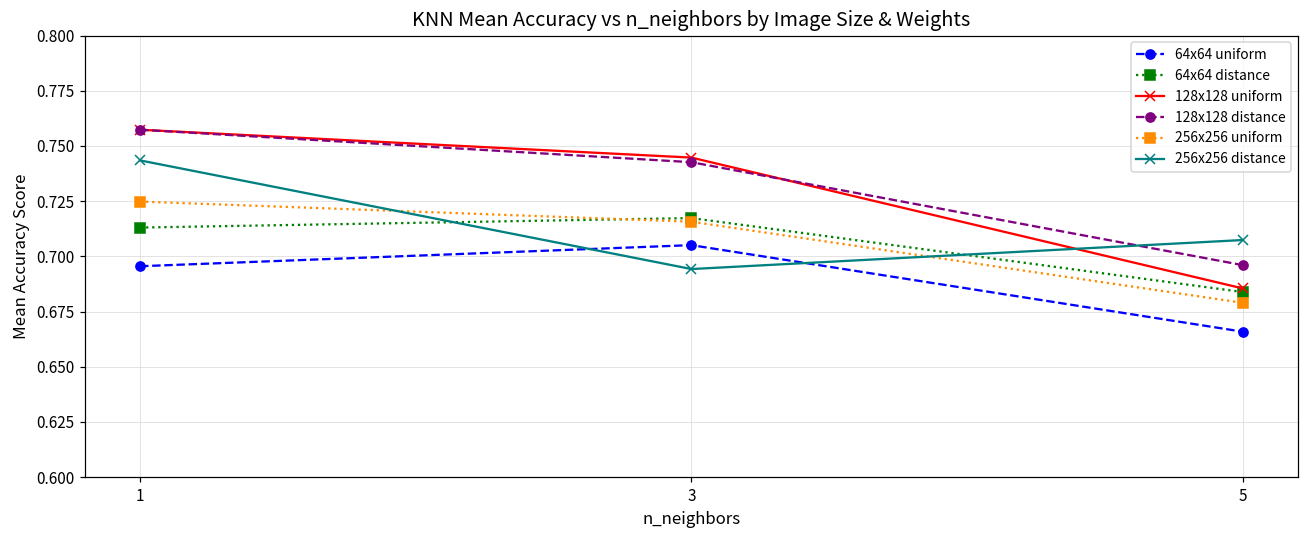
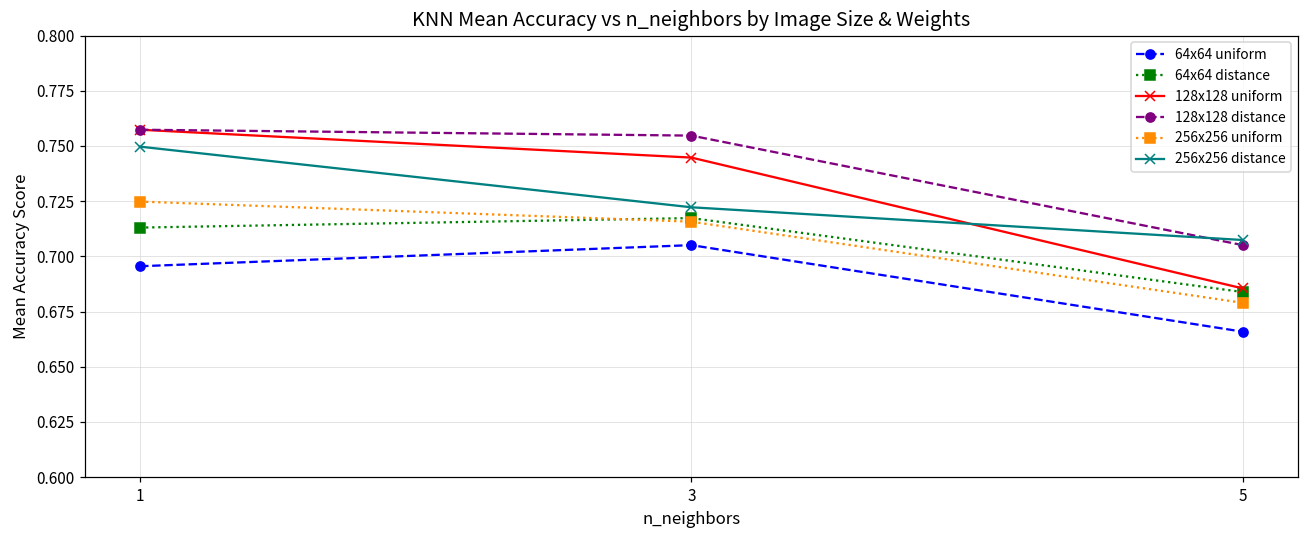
  {
    "64x64 uniform": {
      "1": 0.696,
      "3": 0.705,
      "5": 0.666
    },
    "64x64 distance": {
      "1": 0.713,
      "3": 0.717,
      "5": 0.684
    },
    "128x128 uniform": {
      "3": 0.745,
      "5": 0.685
    },
    "128x128 distance": {
-     "3": 0.743,
-     "5": 0.696
+     "3": 0.755,
+     "5": 0.705
    },
    "256x256 uniform": {
      "1": 0.725,
      "3": 0.716,
      "5": 0.679
    },
    "256x256 distance": {
-     "1": 0.743,
-     "3": 0.694,
+     "1": 0.750,
+     "3": 0.722,
      "5": 0.707
    }
  }
